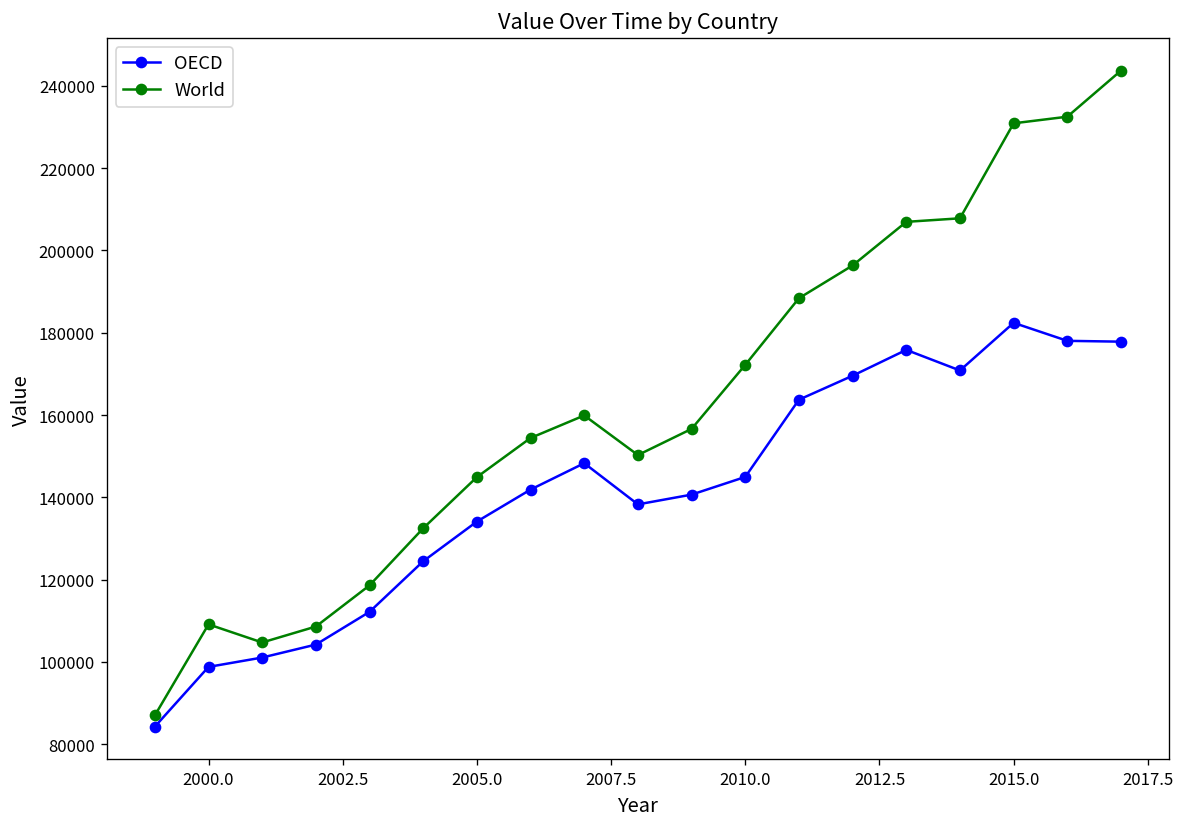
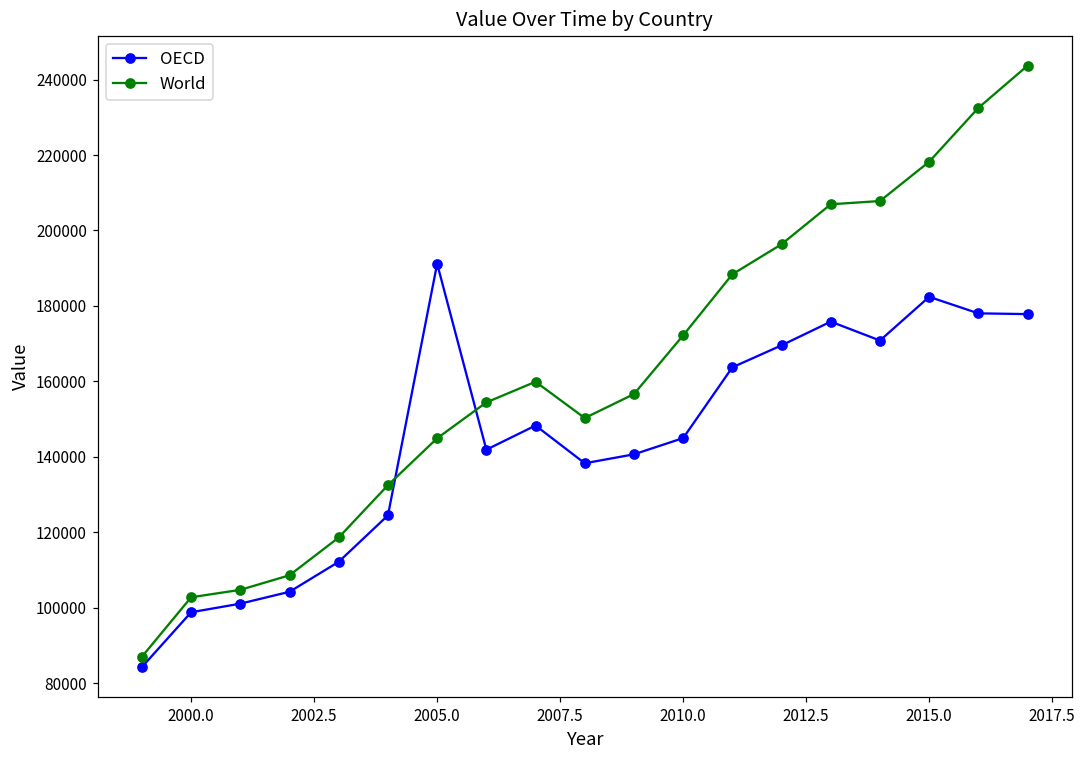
  {
    "OECD": {
      "2000.0": 99000,
-     "2005.0": 134000,
+     "2005.0": 191000,
      "2010.0": 145000,
      "2015.0": 182000
    },
    "World": {
-     "2000.0": 109000,
+     "2000.0": 103000,
      "2005.0": 145000,
      "2010.0": 172000,
-     "2015.0": 231000
+     "2015.0": 218000
    }
  }
